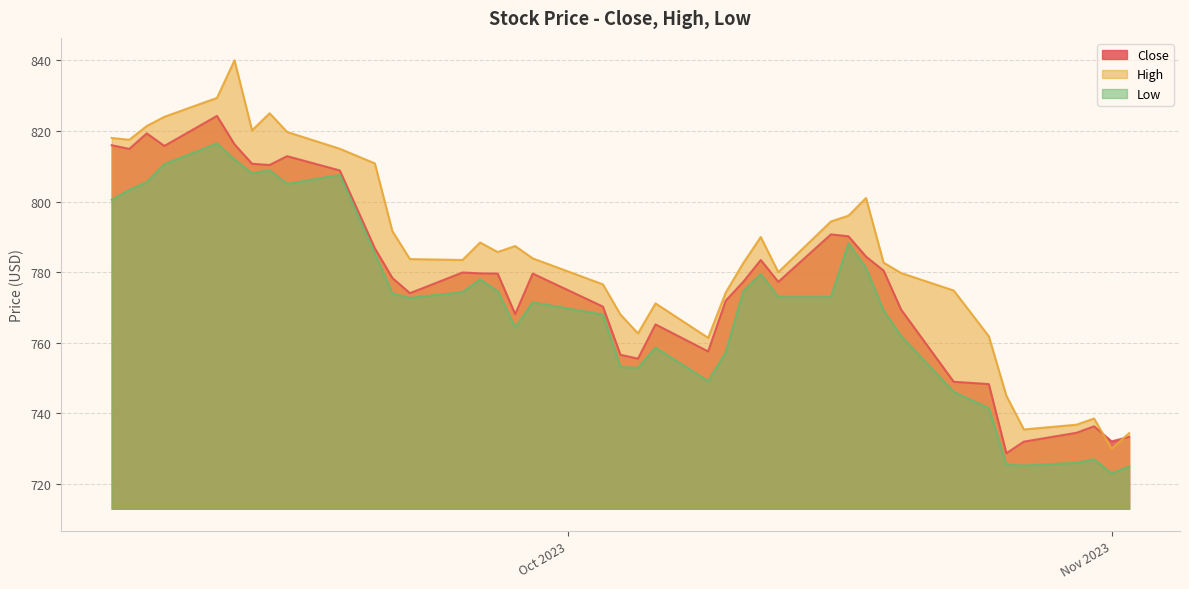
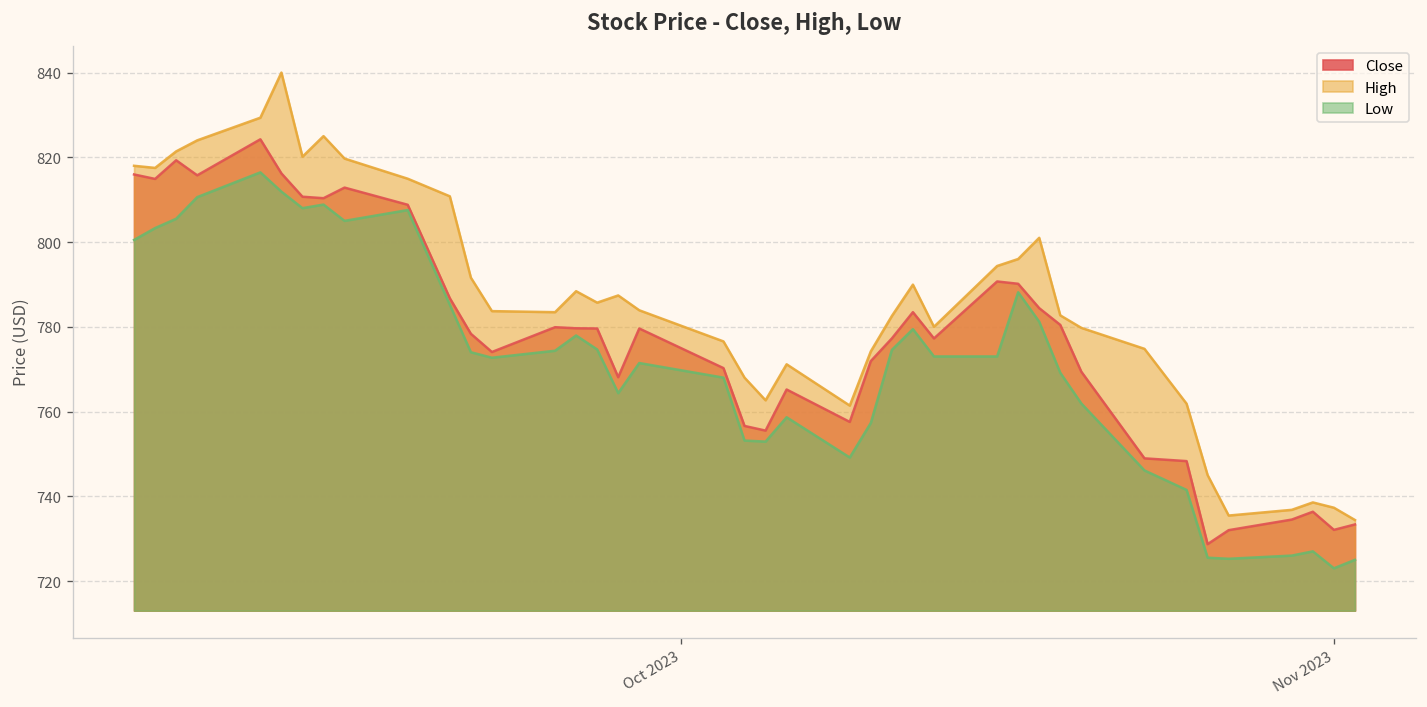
  {
    "Close": {
      "Nov 2023": 732
    },
    "High": {
-     "Nov 2023": 730
+     "Nov 2023": 737
    },
    "Low": {
      "Nov 2023": 723
    }
  }
